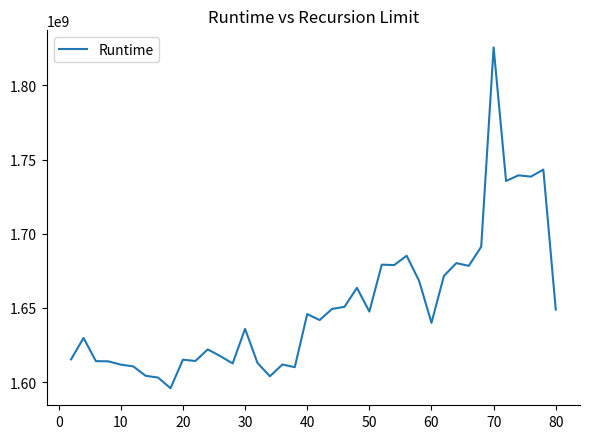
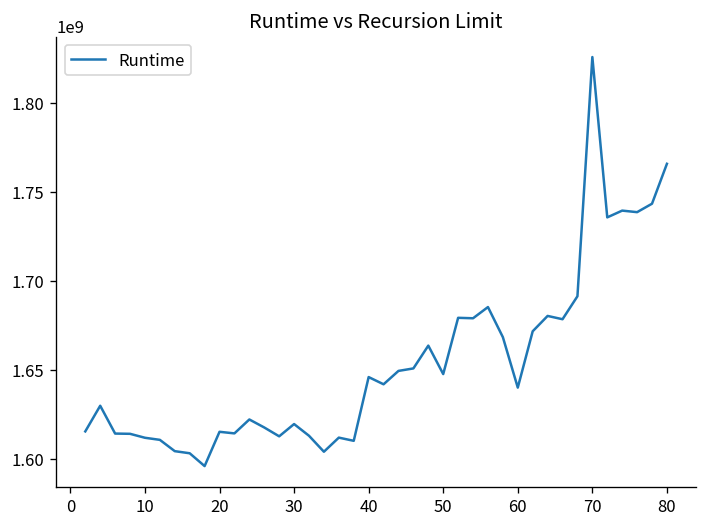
  {
    "10": 1612000000,
    "20": 1615000000,
-   "30": 1636000000,
+   "30": 1620000000,
    "40": 1646000000,
    "50": 1648000000,
    "60": 1640000000,
    "70": 1826000000,
-   "80": 1649000000
+   "80": 1766000000
  }
